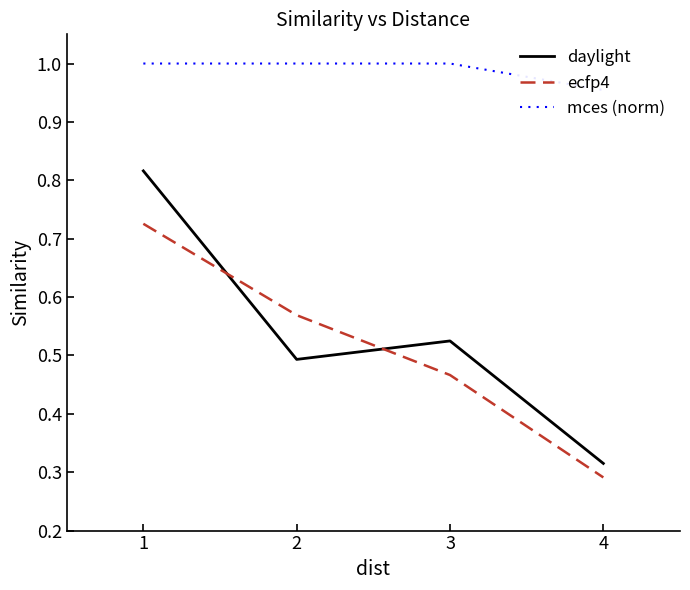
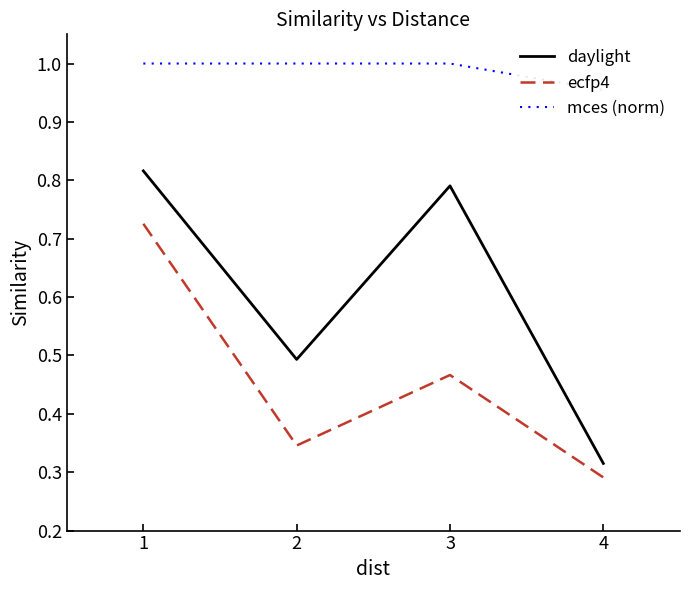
  {
    "daylight": {
      "1": 0.82,
      "2": 0.49,
-     "3": 0.52,
+     "3": 0.79,
      "4": 0.32
    },
    "ecfp4": {
      "1": 0.73,
-     "2": 0.57,
+     "2": 0.35,
      "3": 0.47,
      "4": 0.29
    },
    "mces (norm)": {
      "1": 1.00,
      "2": 1.00,
      "3": 1.00
    }
  }
